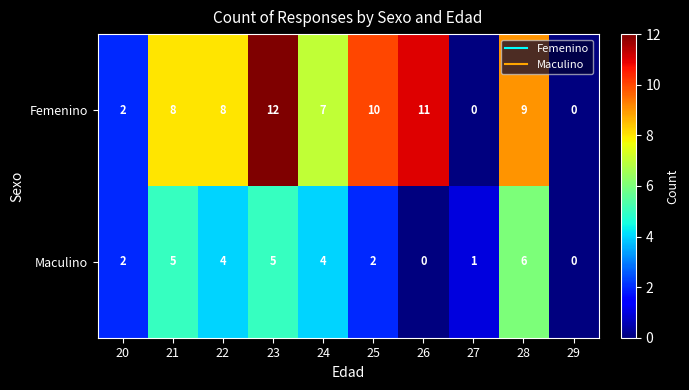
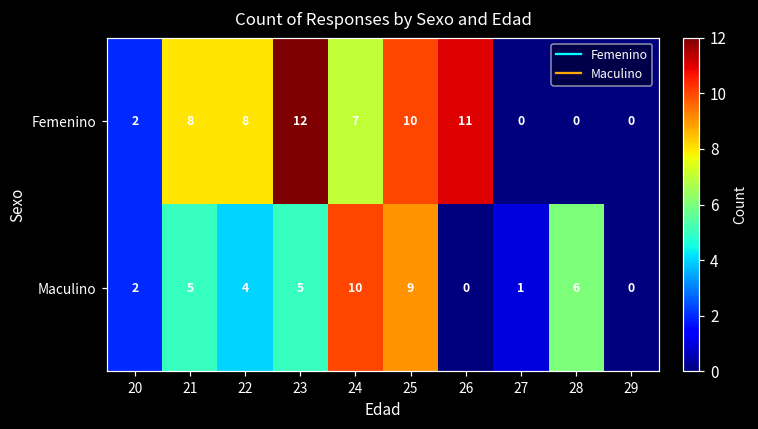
  {
    "Femenino": {
      "20": 2,
      "21": 8,
      "22": 8,
      "23": 12,
      "24": 7,
      "25": 10,
      "26": 11,
      "27": 0,
-     "28": 9,
+     "28": 0,
      "29": 0
    },
    "Maculino": {
      "20": 2,
      "21": 5,
      "22": 4,
      "23": 5,
-     "24": 4,
-     "25": 2,
+     "24": 10,
+     "25": 9,
      "26": 0,
      "27": 1,
      "28": 6,
      "29": 0
    }
  }
